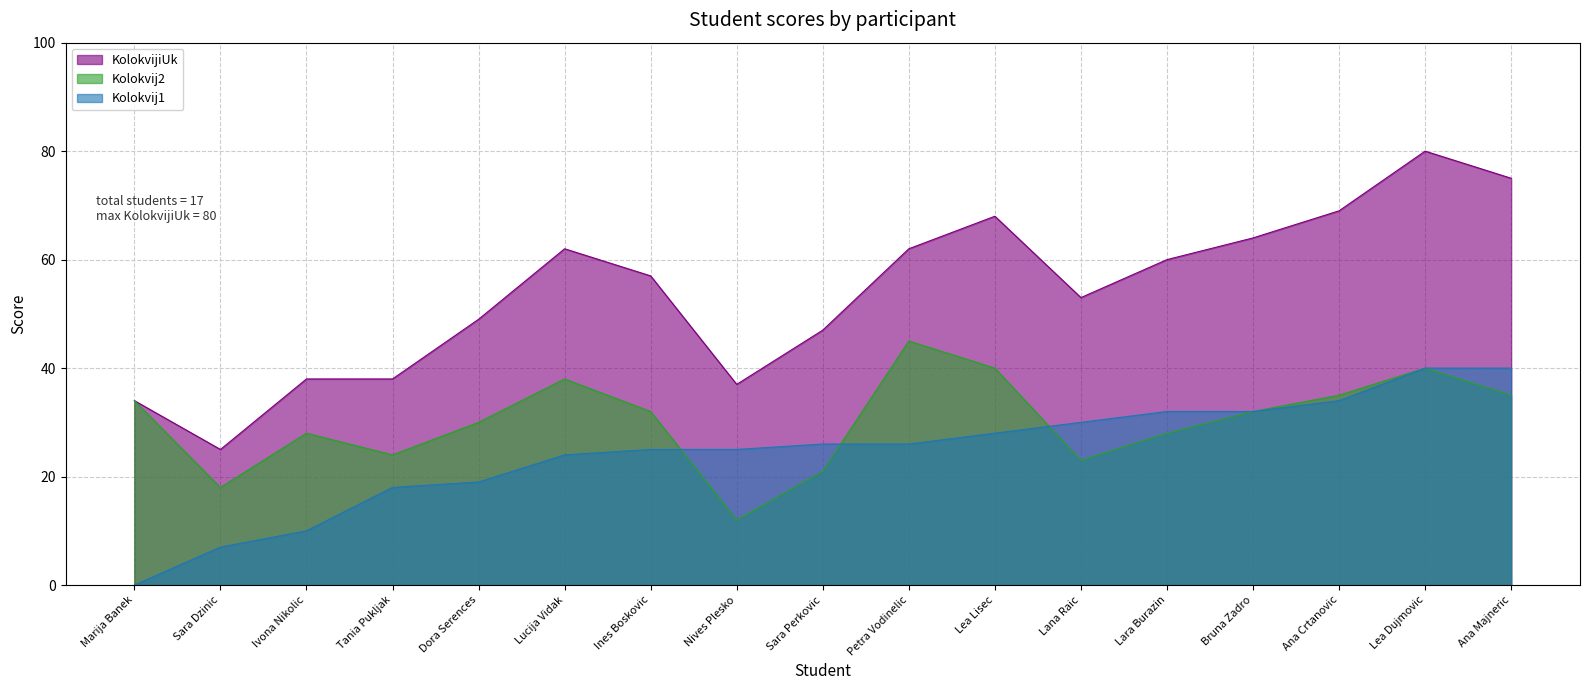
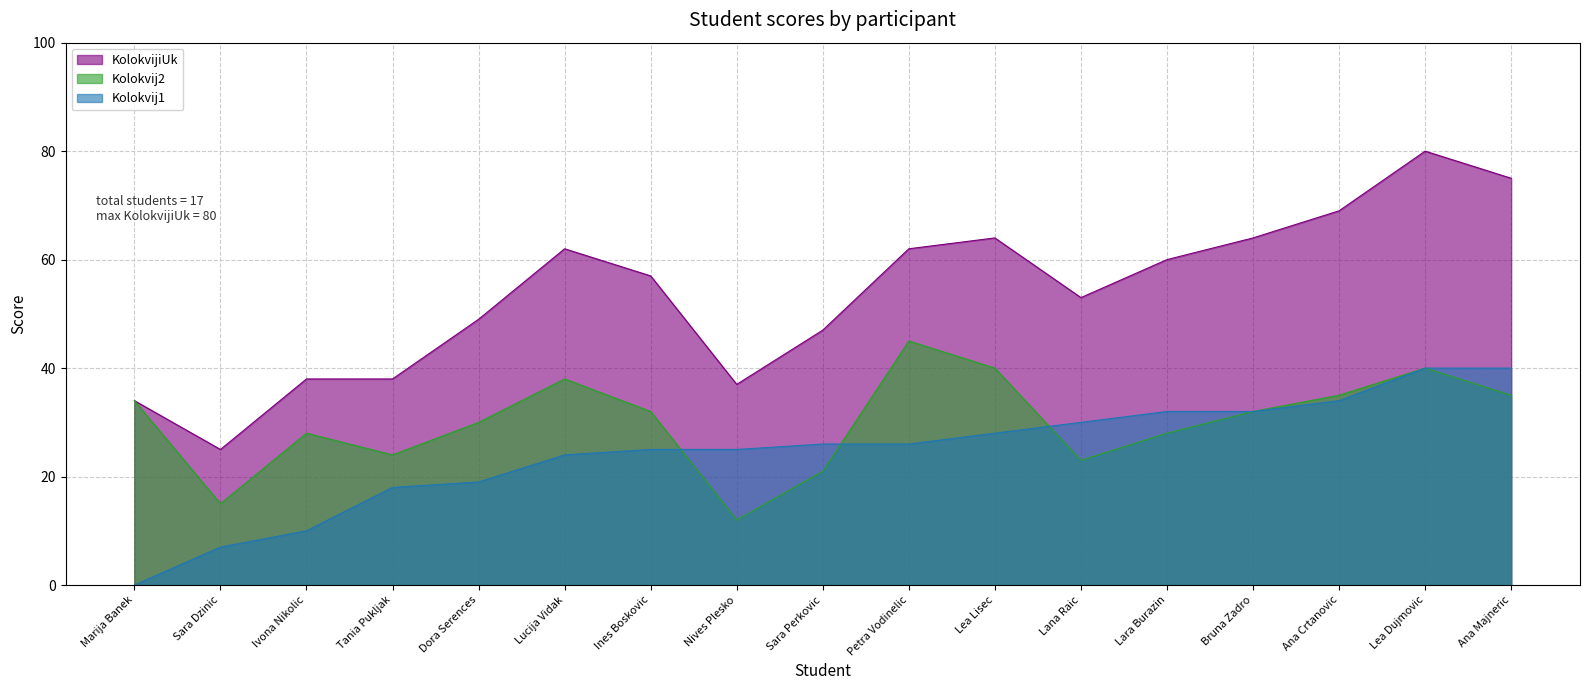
  {
    "KolokvijiUk": {
      "Sara Dzinic": 25,
      "Ivona Nikolic": 38,
      "Tania Pukljak": 38,
      "Dora Serences": 49,
      "Lucija Vidak": 62,
      "Ines Boskovic": 57,
      "Nives Plesko": 37,
      "Sara Perkovic": 47,
      "Petra Vodinelic": 62,
-     "Lea Lisec": 68,
+     "Lea Lisec": 64,
      "Lana Raic": 53,
      "Lara Burazin": 60,
      "Bruna Zadro": 64,
      "Ana Crtanovic": 69,
      "Lea Dujmovic": 80,
      "Ana Majneric": 75
    },
    "Kolokvij2": {
-     "Sara Dzinic": 18,
+     "Sara Dzinic": 15,
      "Ivona Nikolic": 28,
      "Tania Pukljak": 24,
      "Dora Serences": 30,
      "Lucija Vidak": 38,
      "Ines Boskovic": 32,
      "Nives Plesko": 12,
      "Sara Perkovic": 21,
      "Petra Vodinelic": 45,
      "Lea Lisec": 40,
      "Lana Raic": 23,
      "Lara Burazin": 28,
      "Ana Crtanovic": 35,
      "Ana Majneric": 35
    },
    "Kolokvij1": {
      "Marija Banek": 0,
      "Sara Dzinic": 7,
      "Ivona Nikolic": 10,
      "Tania Pukljak": 18,
      "Dora Serences": 19,
      "Lucija Vidak": 24,
      "Ines Boskovic": 25,
      "Nives Plesko": 25,
      "Sara Perkovic": 26,
      "Petra Vodinelic": 26,
      "Lea Lisec": 28,
      "Lana Raic": 30,
      "Lara Burazin": 32,
      "Ana Crtanovic": 34,
      "Ana Majneric": 40
    }
  }
